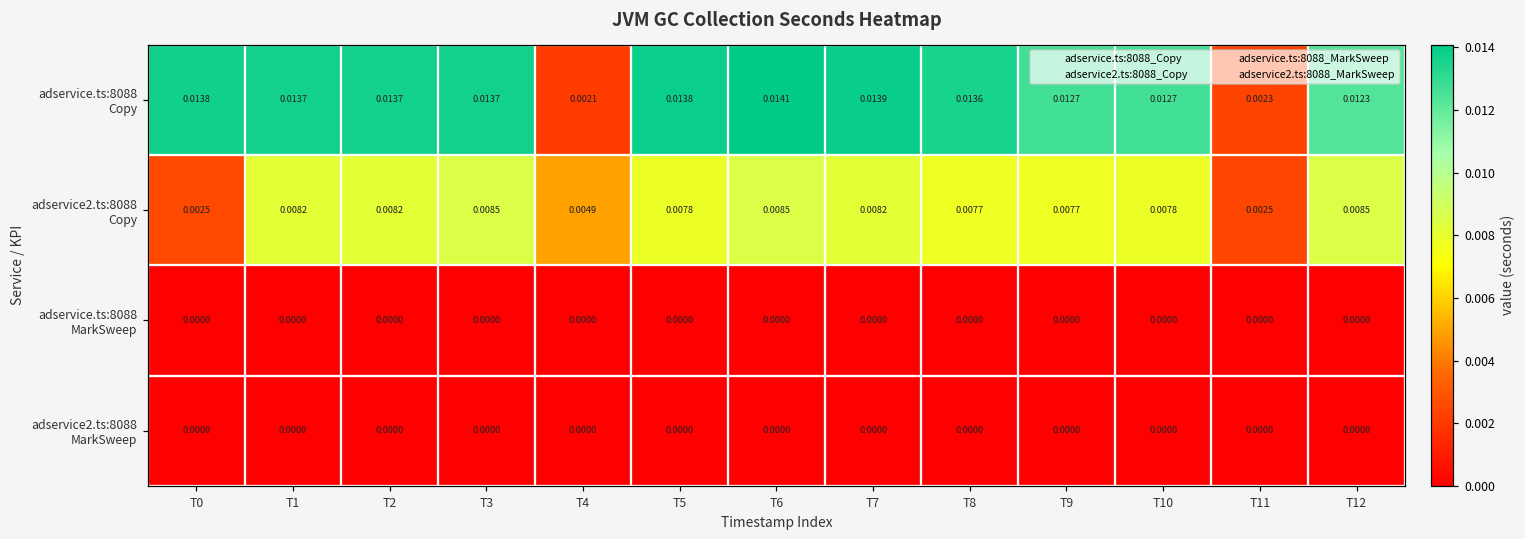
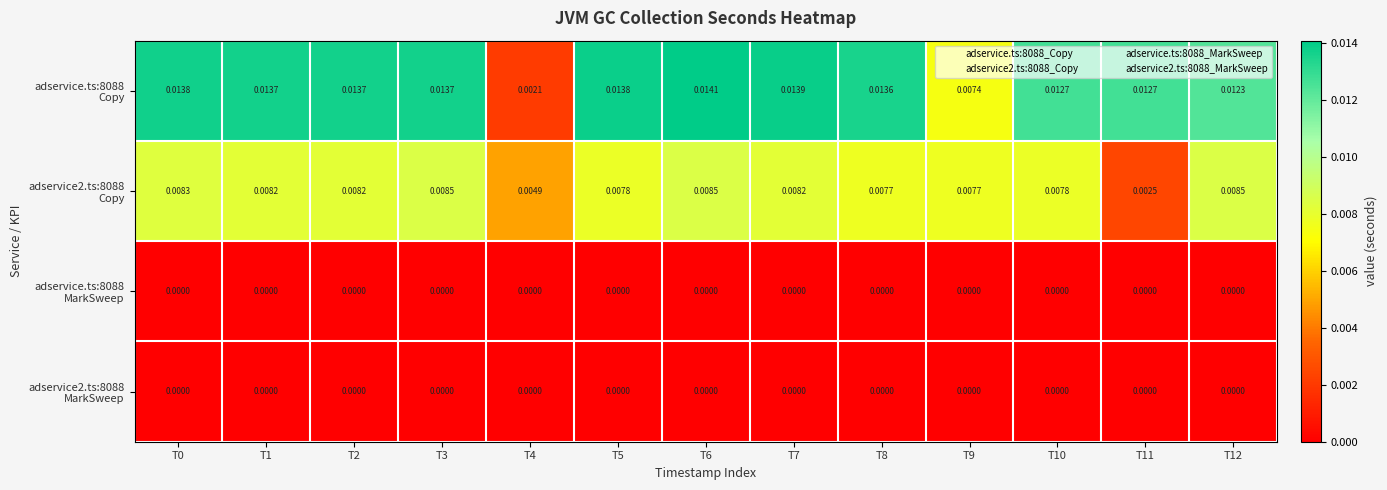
  {
    "adservice.ts:8088 Copy": {
      "T0": 0.0138,
      "T1": 0.0137,
      "T2": 0.0137,
      "T3": 0.0137,
      "T4": 0.0021,
      "T5": 0.0138,
      "T6": 0.0141,
      "T7": 0.0139,
      "T8": 0.0136,
-     "T9": 0.0127,
+     "T9": 0.0074,
      "T10": 0.0127,
-     "T11": 0.0023,
+     "T11": 0.0127,
      "T12": 0.0123
    },
    "adservice2.ts:8088 Copy": {
-     "T0": 0.0025,
+     "T0": 0.0083,
      "T1": 0.0082,
      "T2": 0.0082,
      "T3": 0.0085,
      "T4": 0.0049,
      "T5": 0.0078,
      "T6": 0.0085,
      "T7": 0.0082,
      "T8": 0.0077,
      "T9": 0.0077,
      "T10": 0.0078,
      "T11": 0.0025,
      "T12": 0.0085
    },
    "adservice.ts:8088 MarkSweep": {
      "T0": 0.0000,
      "T1": 0.0000,
      "T2": 0.0000,
      "T3": 0.0000,
      "T4": 0.0000,
      "T5": 0.0000,
      "T6": 0.0000,
      "T7": 0.0000,
      "T8": 0.0000,
      "T9": 0.0000,
      "T10": 0.0000,
      "T11": 0.0000,
      "T12": 0.0000
    },
    "adservice2.ts:8088 MarkSweep": {
      "T0": 0.0000,
      "T1": 0.0000,
      "T2": 0.0000,
      "T3": 0.0000,
      "T4": 0.0000,
      "T5": 0.0000,
      "T6": 0.0000,
      "T7": 0.0000,
      "T8": 0.0000,
      "T9": 0.0000,
      "T10": 0.0000,
      "T11": 0.0000,
      "T12": 0.0000
    }
  }
